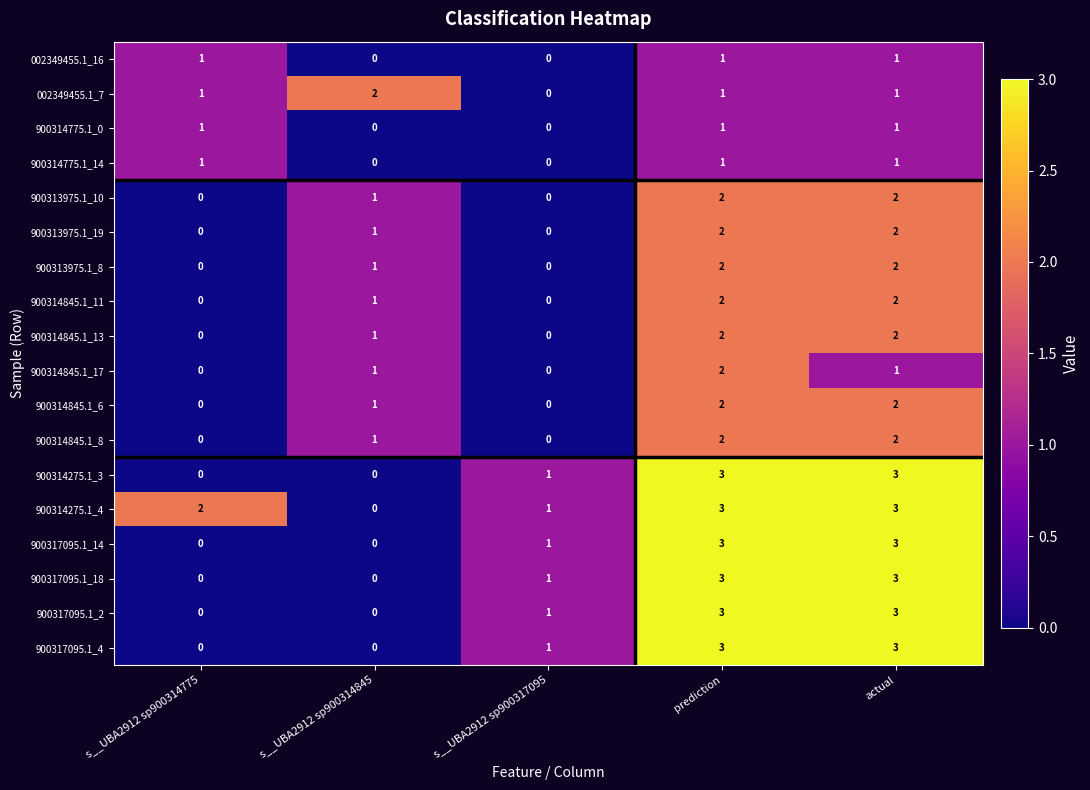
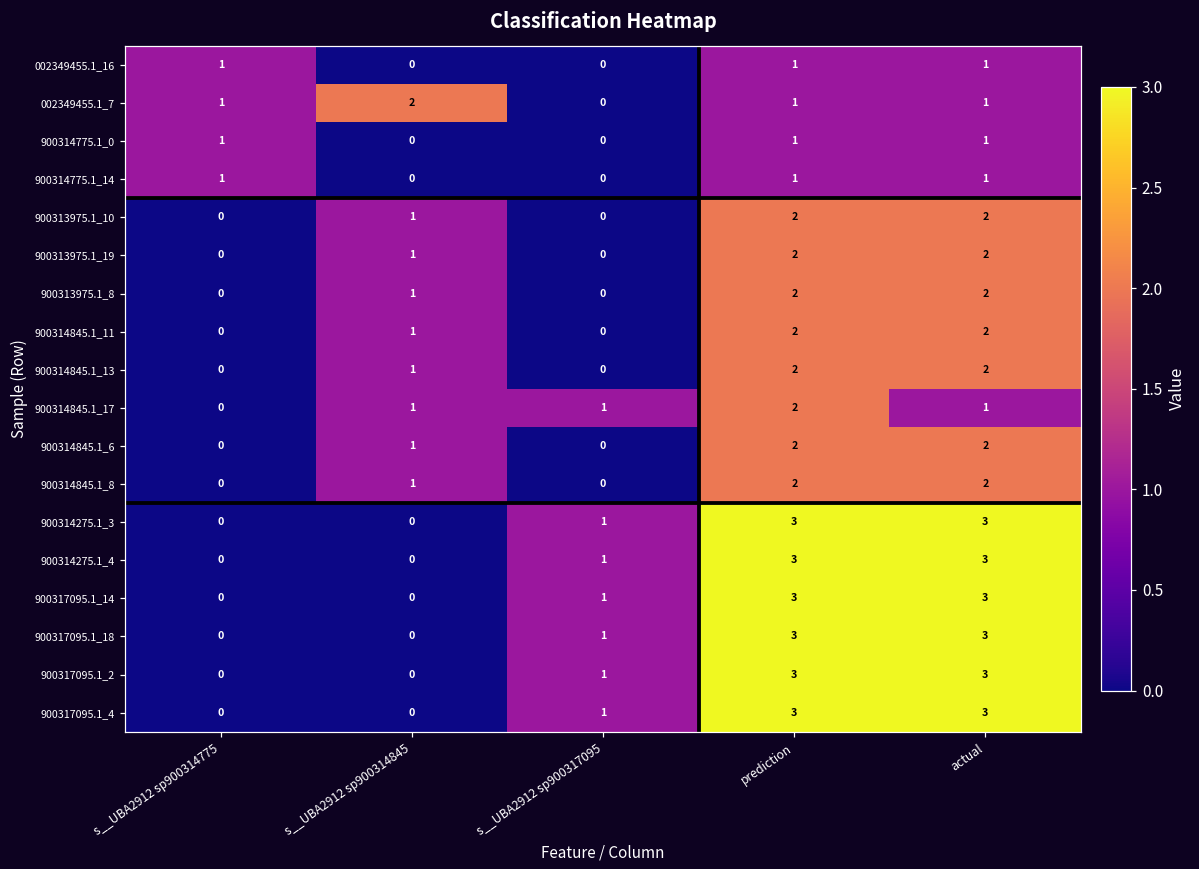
  {
    "002349455.1_16": {
      "s__UBA2912 sp900314775": 1,
      "s__UBA2912 sp900314845": 0,
      "s__UBA2912 sp900317095": 0,
      "prediction": 1,
      "actual": 1
    },
    "002349455.1_7": {
      "s__UBA2912 sp900314775": 1,
      "s__UBA2912 sp900314845": 2,
      "s__UBA2912 sp900317095": 0,
      "prediction": 1,
      "actual": 1
    },
    "900314775.1_0": {
      "s__UBA2912 sp900314775": 1,
      "s__UBA2912 sp900314845": 0,
      "s__UBA2912 sp900317095": 0,
      "prediction": 1,
      "actual": 1
    },
    "900314775.1_14": {
      "s__UBA2912 sp900314775": 1,
      "s__UBA2912 sp900314845": 0,
      "s__UBA2912 sp900317095": 0,
      "prediction": 1,
      "actual": 1
    },
    "900313975.1_10": {
      "s__UBA2912 sp900314775": 0,
      "s__UBA2912 sp900314845": 1,
      "s__UBA2912 sp900317095": 0,
      "prediction": 2,
      "actual": 2
    },
    "900313975.1_19": {
      "s__UBA2912 sp900314775": 0,
      "s__UBA2912 sp900314845": 1,
      "s__UBA2912 sp900317095": 0,
      "prediction": 2,
      "actual": 2
    },
    "900313975.1_8": {
      "s__UBA2912 sp900314775": 0,
      "s__UBA2912 sp900314845": 1,
      "s__UBA2912 sp900317095": 0,
      "prediction": 2,
      "actual": 2
    },
    "900314845.1_11": {
      "s__UBA2912 sp900314775": 0,
      "s__UBA2912 sp900314845": 1,
      "s__UBA2912 sp900317095": 0,
      "prediction": 2,
      "actual": 2
    },
    "900314845.1_13": {
      "s__UBA2912 sp900314775": 0,
      "s__UBA2912 sp900314845": 1,
      "s__UBA2912 sp900317095": 0,
      "prediction": 2,
      "actual": 2
    },
    "900314845.1_17": {
      "s__UBA2912 sp900314775": 0,
      "s__UBA2912 sp900314845": 1,
-     "s__UBA2912 sp900317095": 0,
+     "s__UBA2912 sp900317095": 1,
      "prediction": 2,
      "actual": 1
    },
    "900314845.1_6": {
      "s__UBA2912 sp900314775": 0,
      "s__UBA2912 sp900314845": 1,
      "s__UBA2912 sp900317095": 0,
      "prediction": 2,
      "actual": 2
    },
    "900314845.1_8": {
      "s__UBA2912 sp900314775": 0,
      "s__UBA2912 sp900314845": 1,
      "s__UBA2912 sp900317095": 0,
      "prediction": 2,
      "actual": 2
    },
    "900314275.1_3": {
      "s__UBA2912 sp900314775": 0,
      "s__UBA2912 sp900314845": 0,
      "s__UBA2912 sp900317095": 1,
      "prediction": 3,
      "actual": 3
    },
    "900314275.1_4": {
-     "s__UBA2912 sp900314775": 2,
+     "s__UBA2912 sp900314775": 0,
      "s__UBA2912 sp900314845": 0,
      "s__UBA2912 sp900317095": 1,
      "prediction": 3,
      "actual": 3
    },
    "900317095.1_14": {
      "s__UBA2912 sp900314775": 0,
      "s__UBA2912 sp900314845": 0,
      "s__UBA2912 sp900317095": 1,
      "prediction": 3,
      "actual": 3
    },
    "900317095.1_18": {
      "s__UBA2912 sp900314775": 0,
      "s__UBA2912 sp900314845": 0,
      "s__UBA2912 sp900317095": 1,
      "prediction": 3,
      "actual": 3
    },
    "900317095.1_2": {
      "s__UBA2912 sp900314775": 0,
      "s__UBA2912 sp900314845": 0,
      "s__UBA2912 sp900317095": 1,
      "prediction": 3,
      "actual": 3
    },
    "900317095.1_4": {
      "s__UBA2912 sp900314775": 0,
      "s__UBA2912 sp900314845": 0,
      "s__UBA2912 sp900317095": 1,
      "prediction": 3,
      "actual": 3
    }
  }
